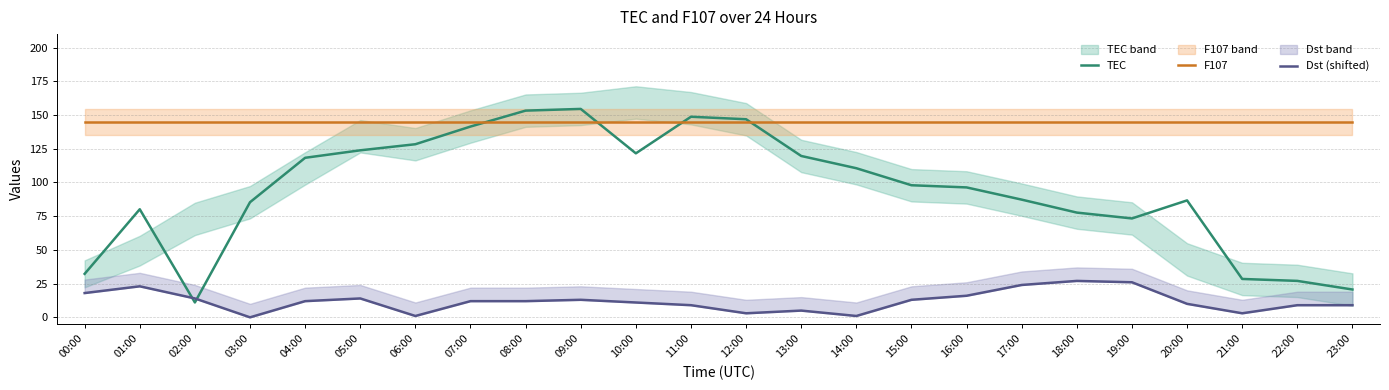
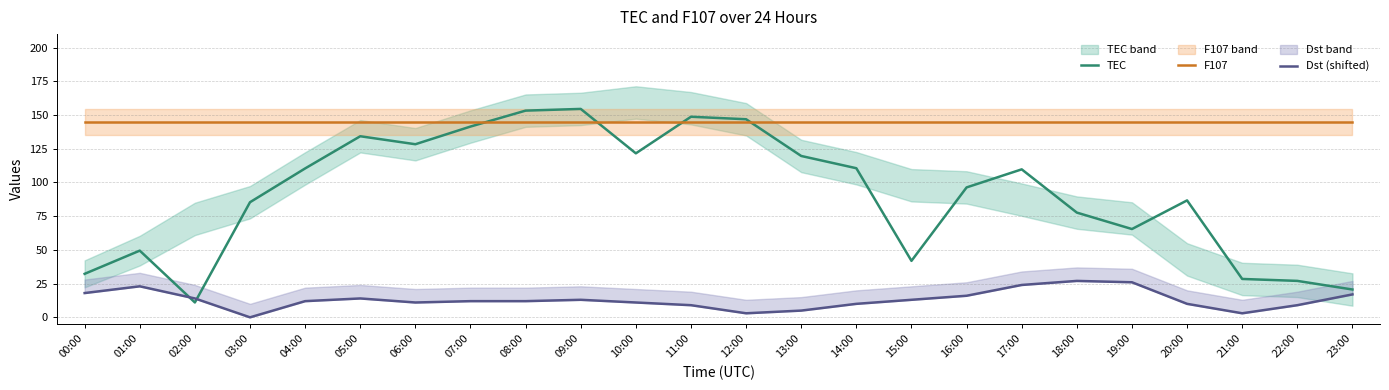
  {
    "TEC": {
      "00:00": 32,
-     "01:00": 80,
+     "01:00": 49,
      "02:00": 11,
      "03:00": 85,
-     "04:00": 118,
-     "05:00": 124,
+     "04:00": 110,
+     "05:00": 134,
      "06:00": 128,
      "07:00": 141,
      "10:00": 122,
      "11:00": 149,
      "12:00": 147,
      "13:00": 120,
      "14:00": 111,
-     "15:00": 98,
+     "15:00": 42,
      "16:00": 96,
-     "17:00": 87,
+     "17:00": 110,
      "18:00": 78,
-     "19:00": 73,
+     "19:00": 65,
      "20:00": 87,
      "21:00": 28,
      "22:00": 27
    },
    "F107": {
      "00:00": 145,
      "01:00": 145,
      "02:00": 145,
      "03:00": 145,
      "04:00": 145,
      "06:00": 145,
      "07:00": 145,
      "08:00": 145,
      "09:00": 145,
      "10:00": 145,
      "11:00": 145,
      "12:00": 145,
      "13:00": 145,
      "14:00": 145,
      "15:00": 145,
      "16:00": 145,
      "17:00": 145,
      "18:00": 145,
      "19:00": 145,
      "20:00": 145,
      "21:00": 145,
      "22:00": 145,
      "23:00": 145
    },
    "F107 band": {
      "00:00": 155,
      "01:00": 155,
      "02:00": 155,
      "03:00": 155,
      "04:00": 155,
      "05:00": 155,
      "06:00": 155,
      "10:00": 155,
      "11:00": 155,
      "12:00": 155,
      "13:00": 155,
      "14:00": 155,
      "15:00": 155,
      "16:00": 155,
      "17:00": 155,
      "18:00": 155,
      "19:00": 155,
      "20:00": 155,
      "21:00": 155,
      "22:00": 155,
      "23:00": 155
    },
    "Dst (shifted)": {
      "00:00": 18,
      "01:00": 23,
      "02:00": 14,
      "03:00": 0,
      "04:00": 12,
      "05:00": 14,
-     "06:00": 1,
+     "06:00": 11,
      "07:00": 12,
      "08:00": 12,
      "09:00": 13,
      "10:00": 11,
      "11:00": 9,
      "12:00": 3,
      "13:00": 5,
-     "14:00": 1,
+     "14:00": 10,
      "15:00": 13,
      "16:00": 16,
      "17:00": 24,
      "18:00": 27,
      "19:00": 26,
      "20:00": 10,
      "21:00": 3,
      "22:00": 9,
-     "23:00": 9
+     "23:00": 17
    }
  }
